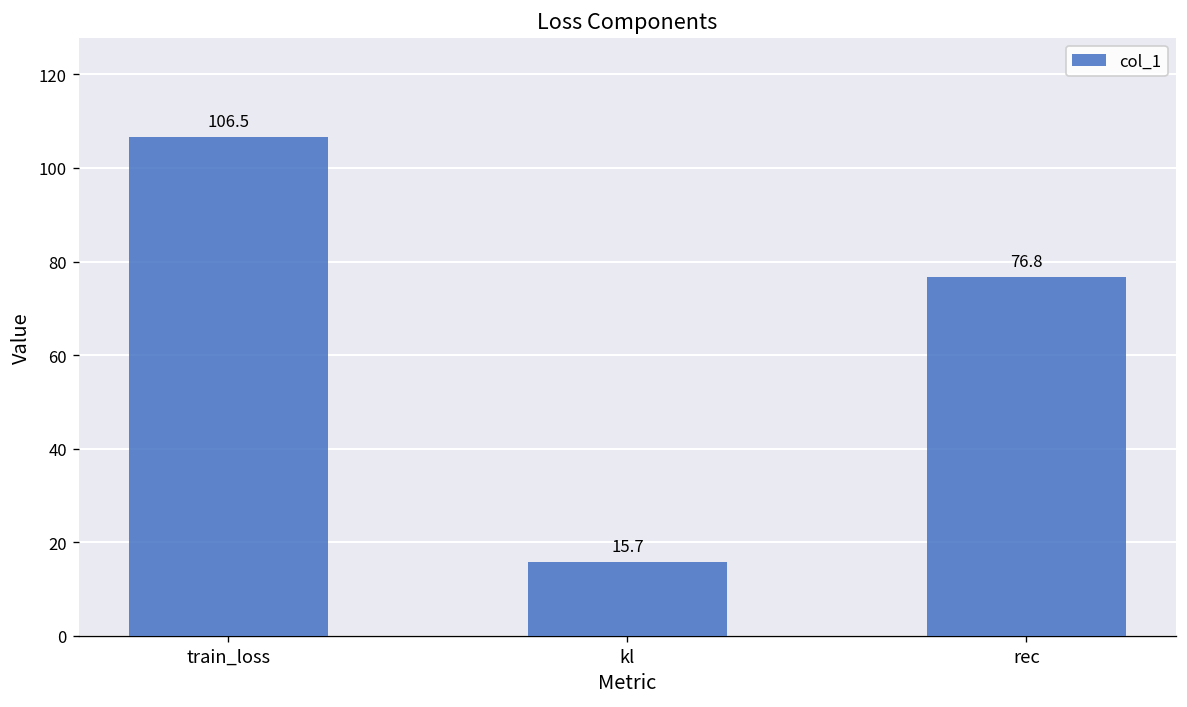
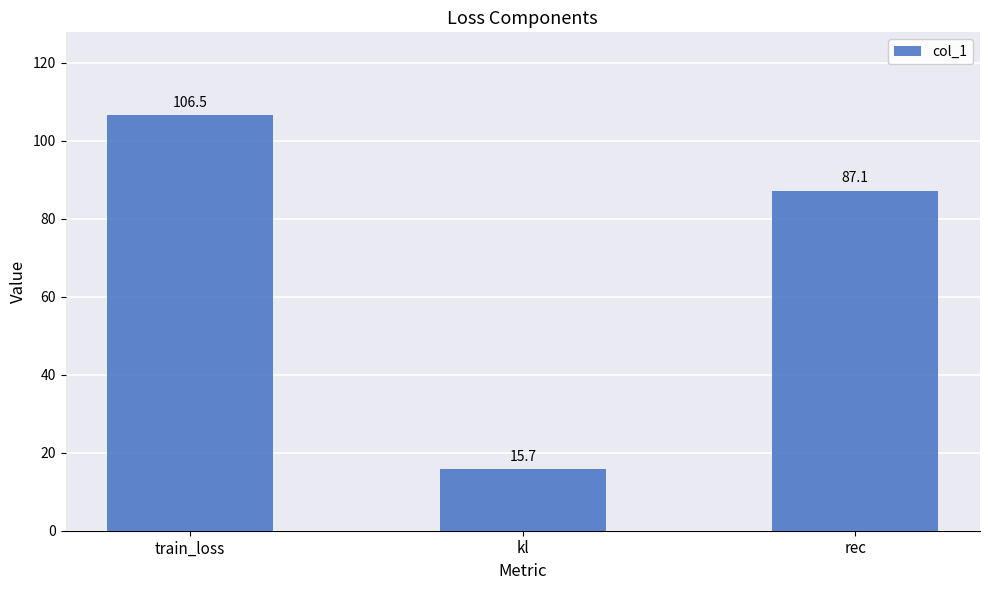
  {
    "train_loss": 106.5,
    "kl": 15.7,
-   "rec": 76.8
+   "rec": 87.1
  }
